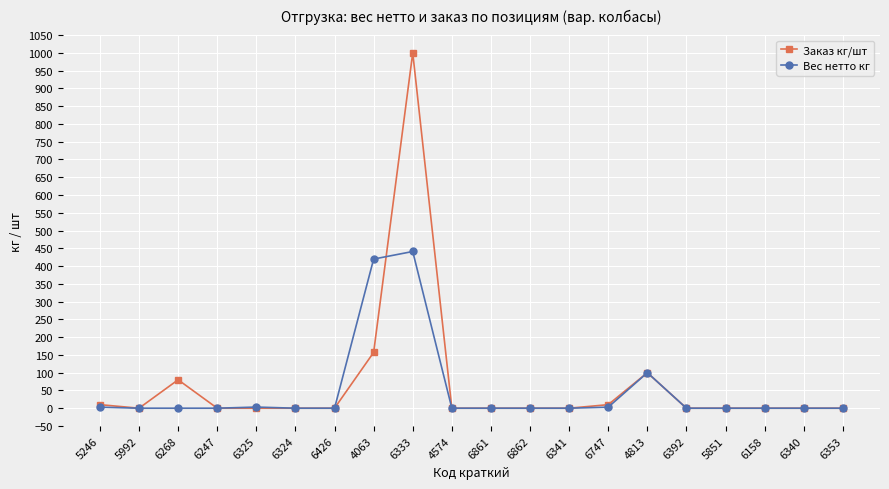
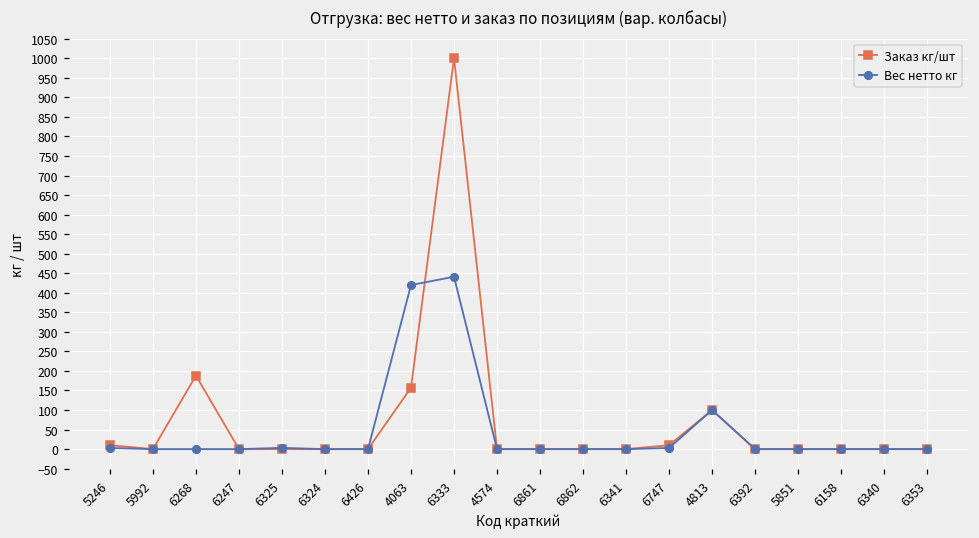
  {
    "Заказ кг/шт": {
-     "6268": 80,
+     "6268": 190,
      "4063": 160,
      "6333": 1000
    },
    "Вес нетто кг": {
      "6268": 0,
      "4063": 420,
      "6333": 440
    }
  }
